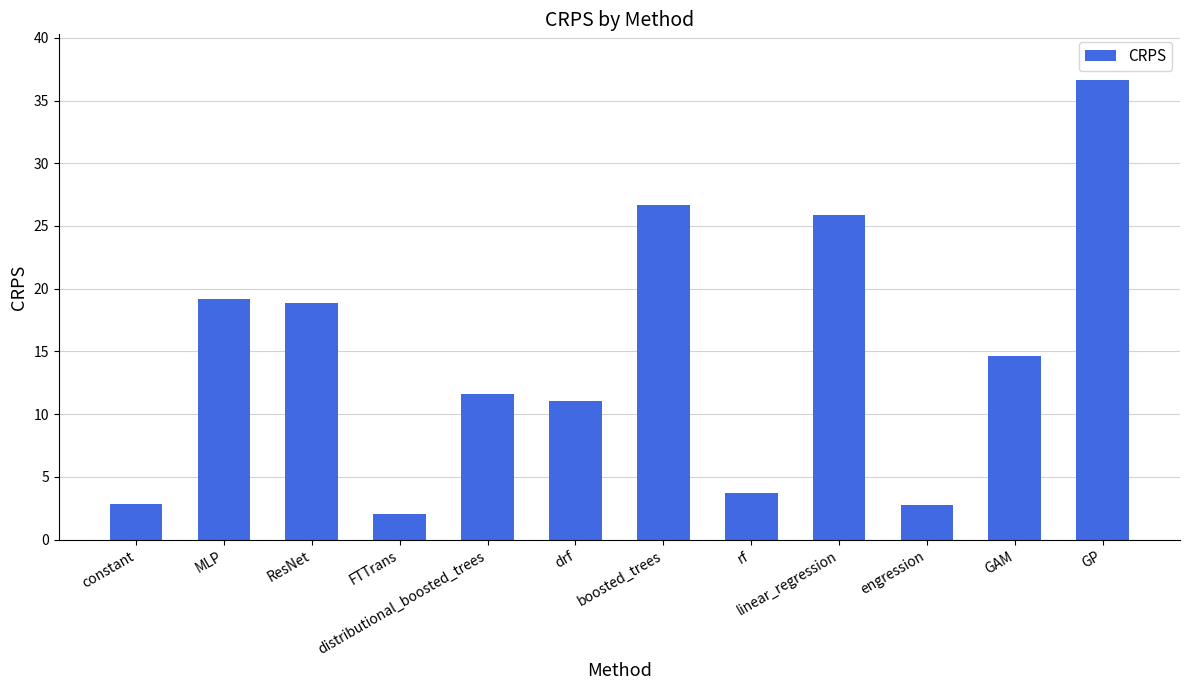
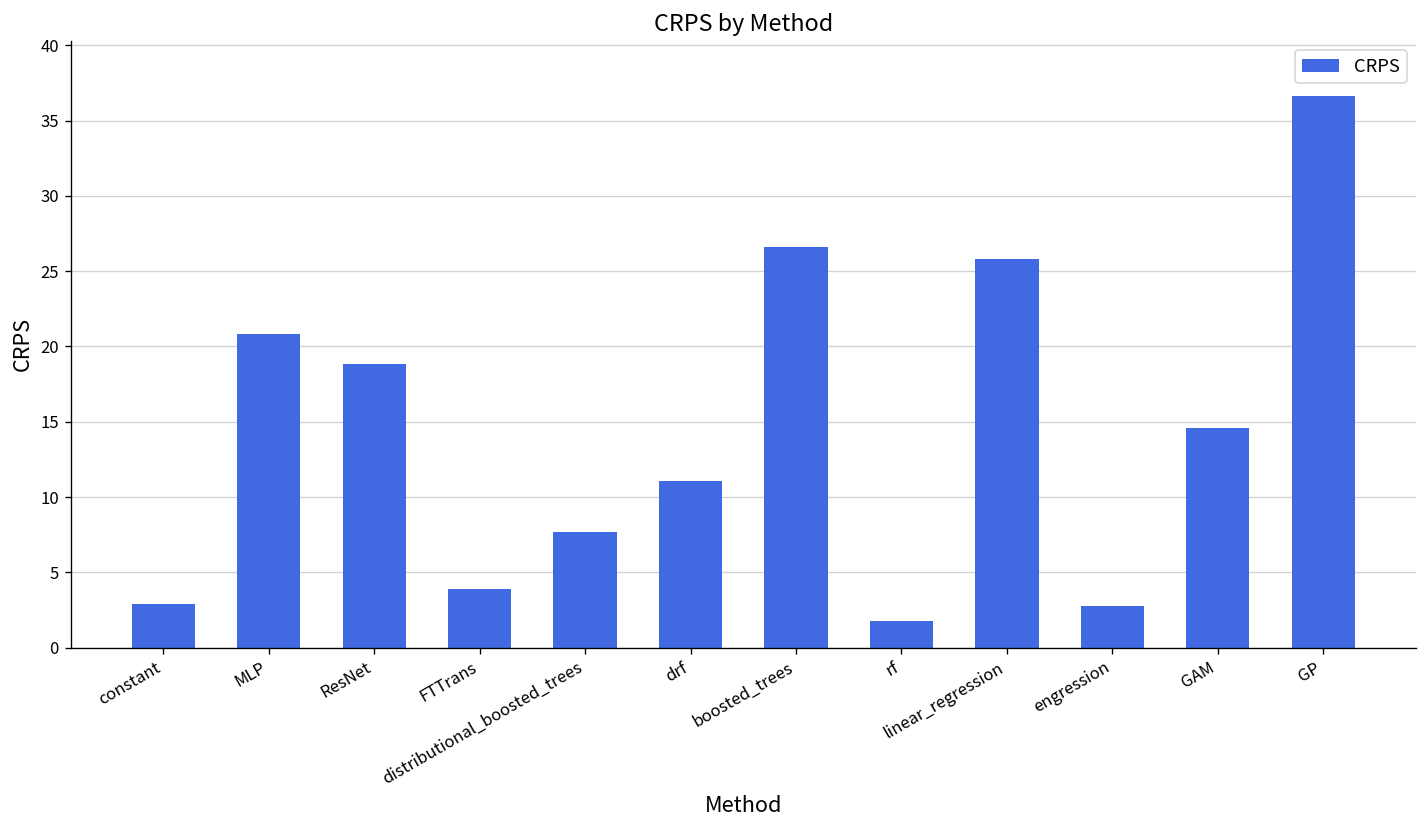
  {
    "constant": 2.9,
-   "MLP": 19.1,
+   "MLP": 20.8,
    "ResNet": 18.9,
-   "FTTrans": 2.1,
-   "distributional_boosted_trees": 11.6,
+   "FTTrans": 3.9,
+   "distributional_boosted_trees": 7.7,
    "drf": 11.1,
    "boosted_trees": 26.6,
-   "rf": 3.7,
+   "rf": 1.7,
    "linear_regression": 25.8,
    "engression": 2.8,
    "GAM": 14.6,
    "GP": 36.6
  }
